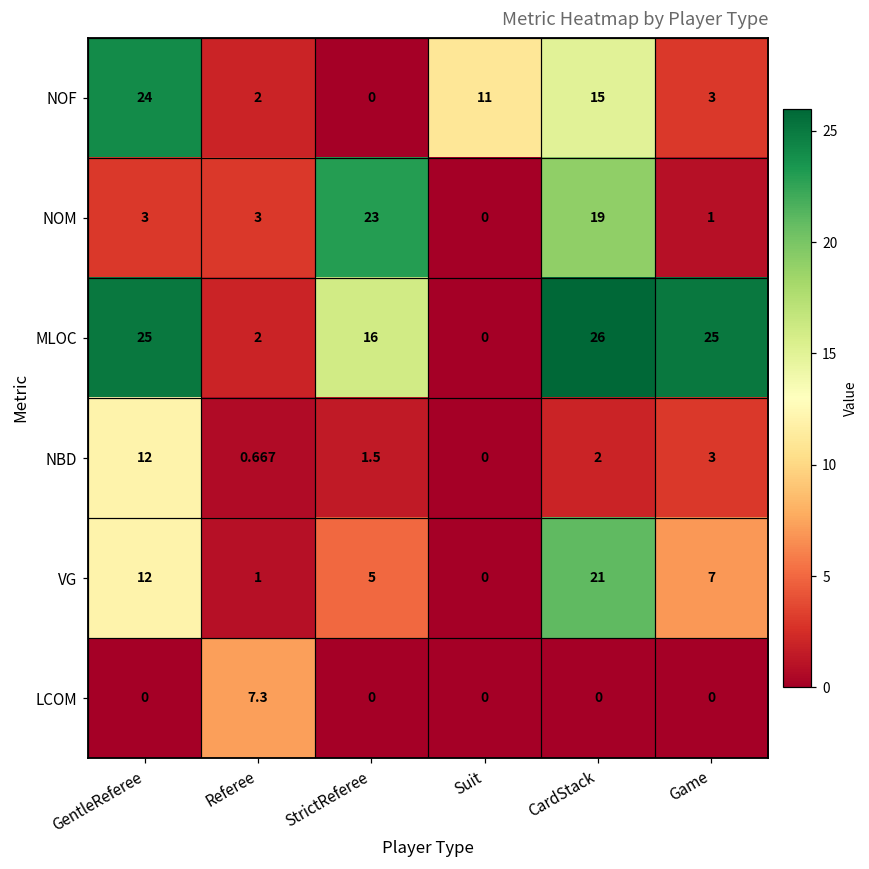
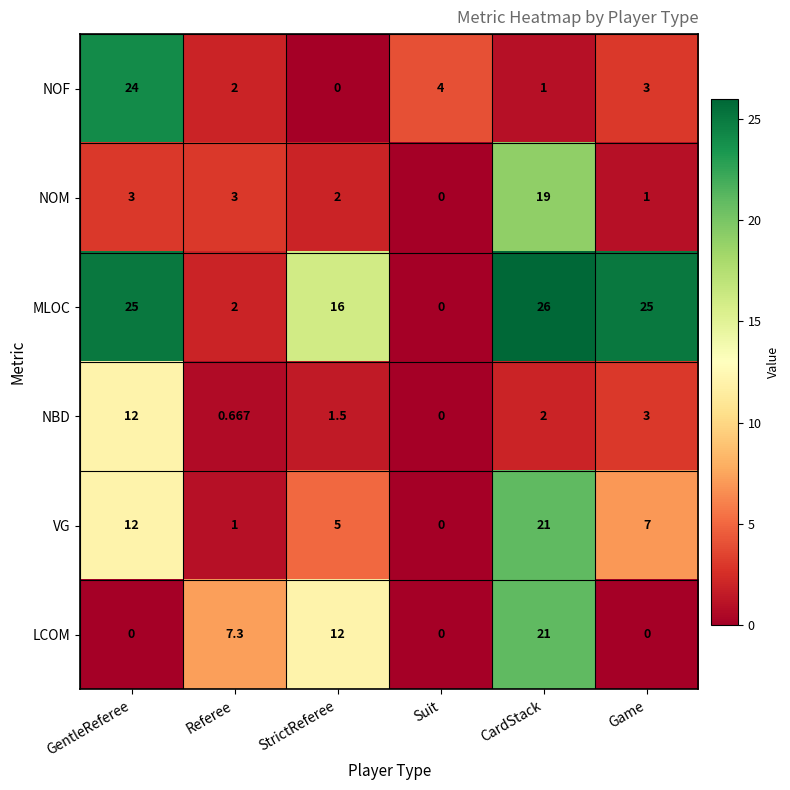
  {
    "NOF": {
      "GentleReferee": 24,
      "Referee": 2,
      "StrictReferee": 0,
-     "Suit": 11,
-     "CardStack": 15,
+     "Suit": 4,
+     "CardStack": 1,
      "Game": 3
    },
    "NOM": {
      "GentleReferee": 3,
      "Referee": 3,
-     "StrictReferee": 23,
+     "StrictReferee": 2,
      "Suit": 0,
      "CardStack": 19,
      "Game": 1
    },
    "MLOC": {
      "GentleReferee": 25,
      "Referee": 2,
      "StrictReferee": 16,
      "Suit": 0,
      "CardStack": 26,
      "Game": 25
    },
    "NBD": {
      "GentleReferee": 12,
      "Referee": 0.667,
      "StrictReferee": 1.5,
      "Suit": 0,
      "CardStack": 2,
      "Game": 3
    },
    "VG": {
      "GentleReferee": 12,
      "Referee": 1,
      "StrictReferee": 5,
      "Suit": 0,
      "CardStack": 21,
      "Game": 7
    },
    "LCOM": {
      "GentleReferee": 0,
      "Referee": 7.3,
-     "StrictReferee": 0,
+     "StrictReferee": 12,
      "Suit": 0,
-     "CardStack": 0,
+     "CardStack": 21,
      "Game": 0
    }
  }
